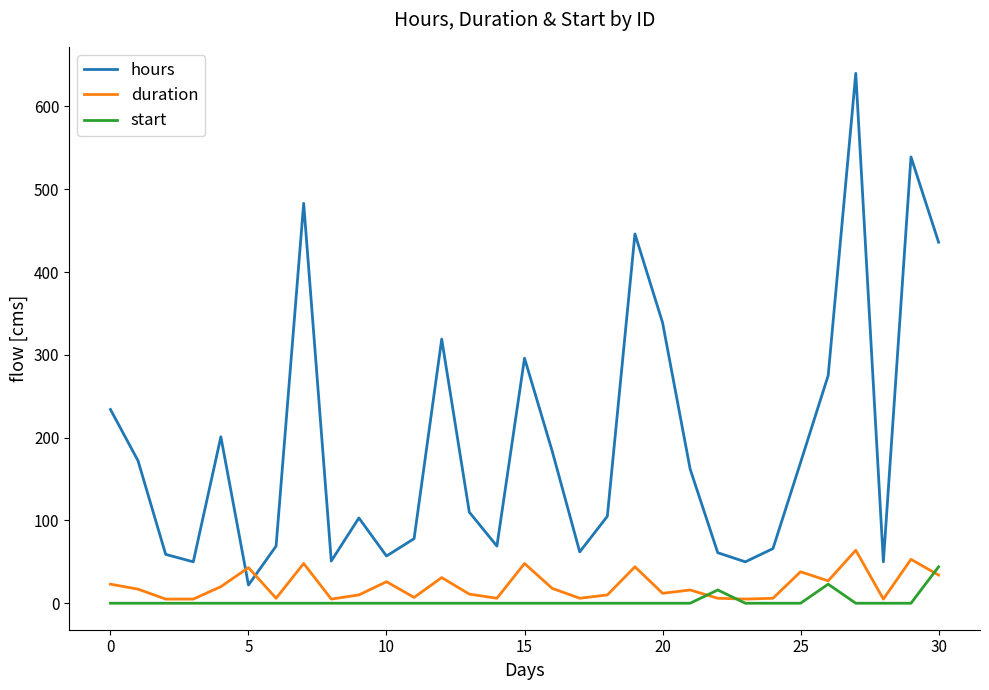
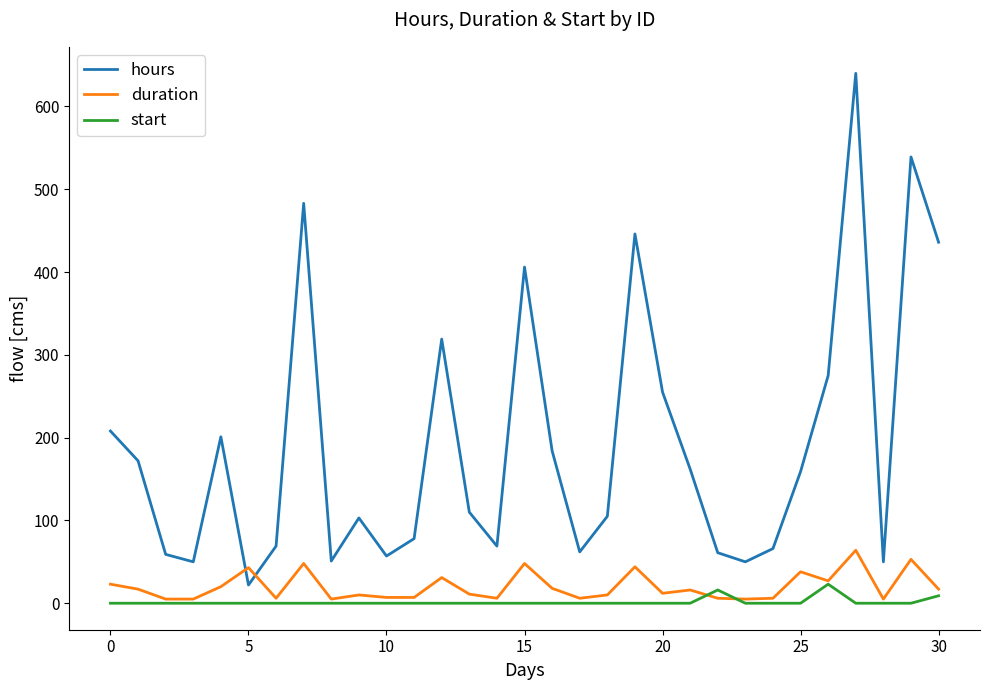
  {
    "hours": {
-     "0": 230,
+     "0": 210,
      "5": 20,
      "10": 60,
-     "15": 300,
-     "20": 340,
-     "25": 170,
+     "15": 410,
+     "20": 260,
+     "25": 160,
      "30": 440
    },
    "duration": {
      "0": 20,
      "5": 40,
-     "10": 30,
+     "10": 10,
      "15": 50,
      "20": 10,
      "25": 40,
-     "30": 30
+     "30": 20
    },
    "start": {
      "0": 0,
      "5": 0,
      "10": 0,
      "15": 0,
      "20": 0,
      "25": 0,
-     "30": 40
+     "30": 10
    }
  }
